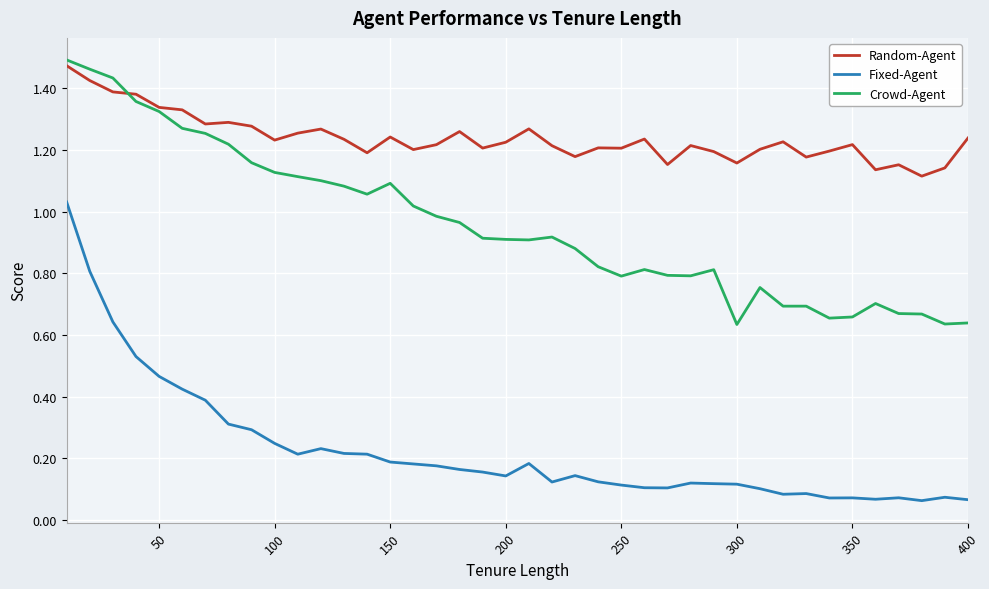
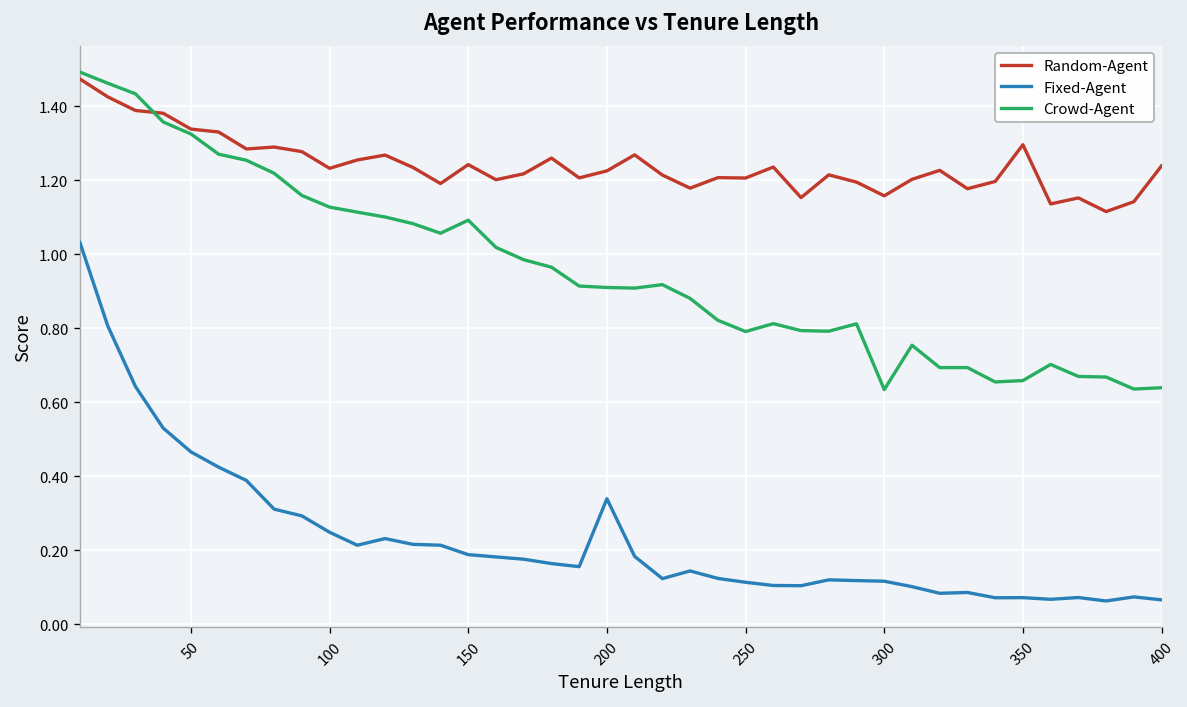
  {
    "Random-Agent": {
      "50": 1.34,
      "100": 1.23,
      "150": 1.24,
      "200": 1.22,
      "250": 1.21,
      "300": 1.16,
-     "350": 1.22,
+     "350": 1.30,
      "400": 1.24
    },
    "Fixed-Agent": {
      "50": 0.47,
      "100": 0.25,
      "150": 0.19,
-     "200": 0.14,
+     "200": 0.34,
      "250": 0.11,
      "300": 0.12,
      "350": 0.07,
      "400": 0.07
    },
    "Crowd-Agent": {
      "50": 1.32,
      "100": 1.13,
      "150": 1.09,
      "200": 0.91,
      "250": 0.79,
      "300": 0.63,
      "350": 0.66,
      "400": 0.64
    }
  }
